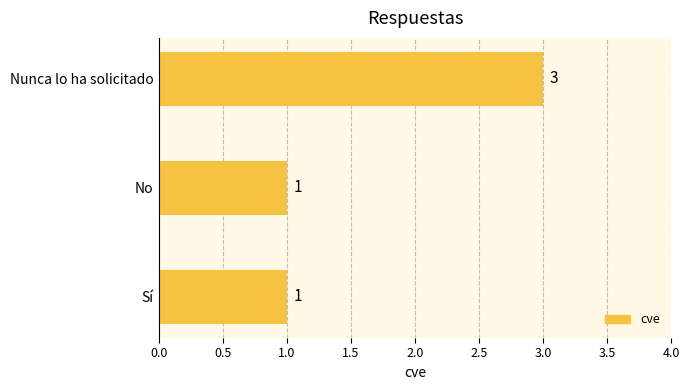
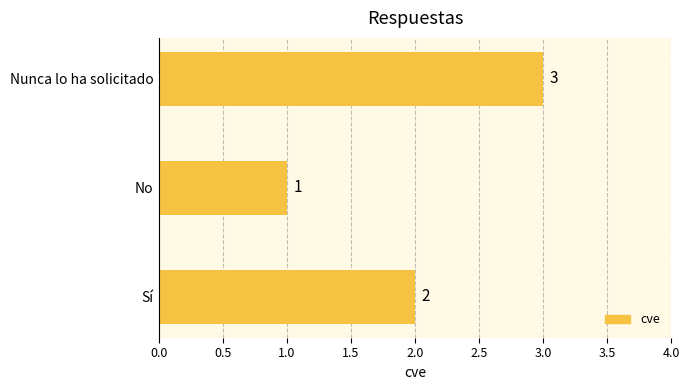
  {
    "Nunca lo ha solicitado": 3,
    "No": 1,
-   "Sí": 1
+   "Sí": 2
  }
